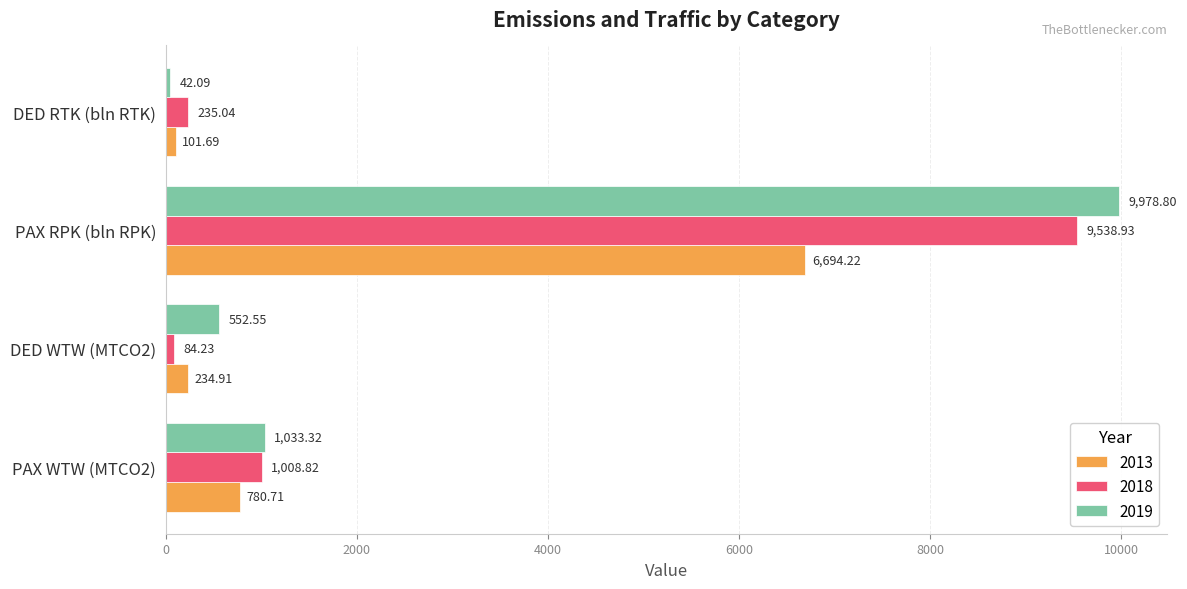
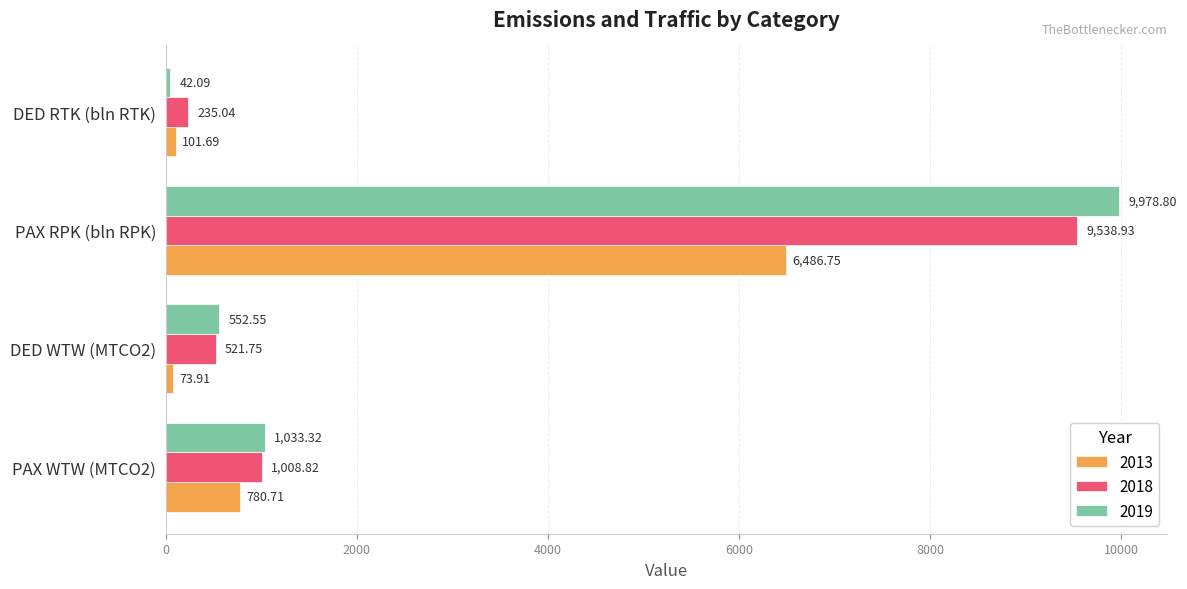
  {
    "2013": {
      "DED RTK (bln RTK)": "101.69",
-     "PAX RPK (bln RPK)": "6,694.22",
-     "DED WTW (MTCO2)": "234.91",
+     "PAX RPK (bln RPK)": "6,486.75",
+     "DED WTW (MTCO2)": "73.91",
      "PAX WTW (MTCO2)": "780.71"
    },
    "2018": {
      "DED RTK (bln RTK)": "235.04",
      "PAX RPK (bln RPK)": "9,538.93",
-     "DED WTW (MTCO2)": "84.23",
+     "DED WTW (MTCO2)": "521.75",
      "PAX WTW (MTCO2)": "1,008.82"
    },
    "2019": {
      "DED RTK (bln RTK)": "42.09",
      "PAX RPK (bln RPK)": "9,978.80",
      "DED WTW (MTCO2)": "552.55",
      "PAX WTW (MTCO2)": "1,033.32"
    }
  }
